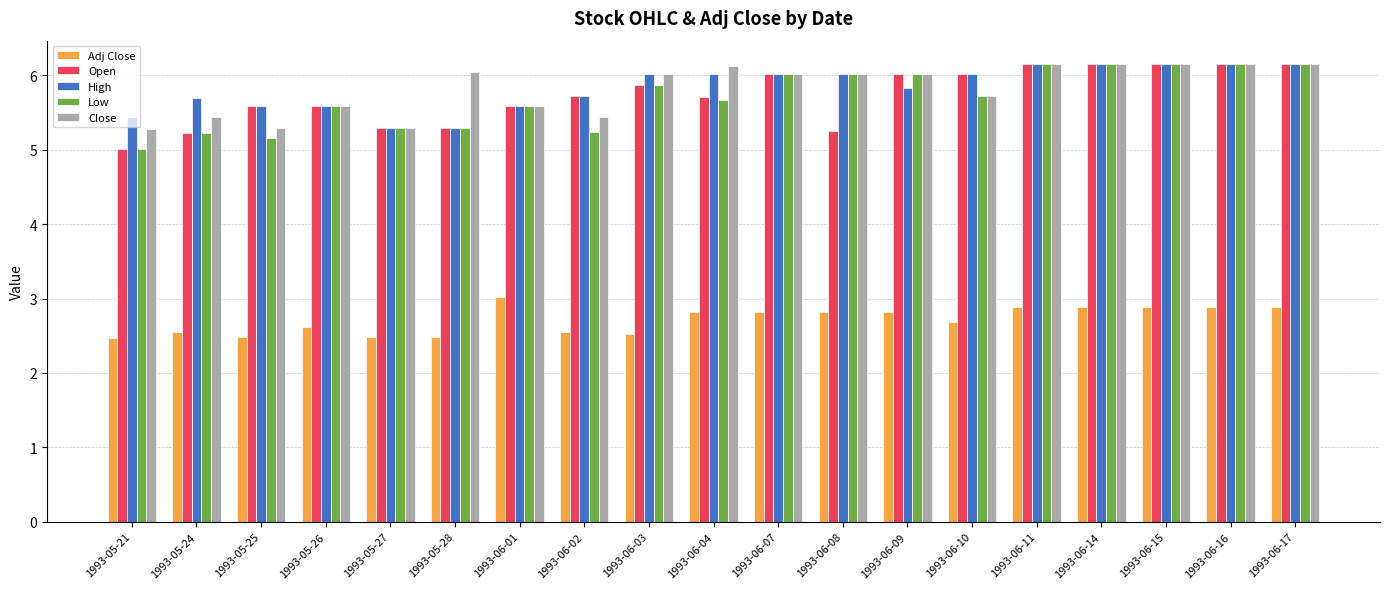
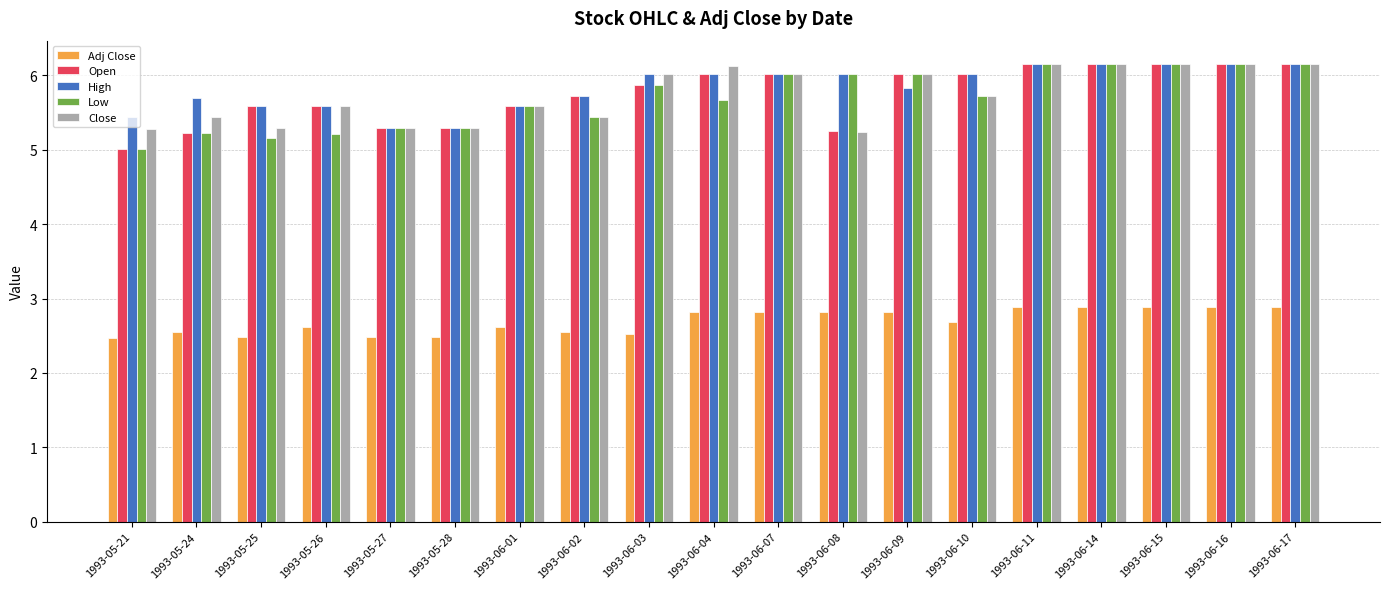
  {
    "Adj Close": {
      "1993-05-21": 2.5,
      "1993-05-24": 2.5,
      "1993-05-25": 2.5,
      "1993-05-26": 2.6,
      "1993-05-27": 2.5,
      "1993-05-28": 2.5,
-     "1993-06-01": 3.0,
+     "1993-06-01": 2.6,
      "1993-06-02": 2.5,
      "1993-06-03": 2.5,
      "1993-06-04": 2.8,
      "1993-06-07": 2.8,
      "1993-06-08": 2.8,
      "1993-06-09": 2.8,
      "1993-06-10": 2.7,
      "1993-06-11": 2.9,
      "1993-06-14": 2.9,
      "1993-06-15": 2.9,
      "1993-06-16": 2.9,
      "1993-06-17": 2.9
    },
    "Open": {
      "1993-05-21": 5.0,
      "1993-05-24": 5.2,
      "1993-05-25": 5.6,
      "1993-05-26": 5.6,
      "1993-05-27": 5.3,
      "1993-05-28": 5.3,
      "1993-06-01": 5.6,
      "1993-06-02": 5.7,
      "1993-06-03": 5.9,
-     "1993-06-04": 5.7,
+     "1993-06-04": 6.0,
      "1993-06-07": 6.0,
      "1993-06-08": 5.3,
      "1993-06-09": 6.0,
      "1993-06-10": 6.0,
      "1993-06-11": 6.2,
      "1993-06-14": 6.2,
      "1993-06-15": 6.2,
      "1993-06-16": 6.2,
      "1993-06-17": 6.2
    },
    "High": {
      "1993-05-24": 5.7,
      "1993-05-25": 5.6,
      "1993-05-26": 5.6,
      "1993-05-27": 5.3,
      "1993-05-28": 5.3,
      "1993-06-01": 5.6,
      "1993-06-02": 5.7,
      "1993-06-03": 6.0,
      "1993-06-04": 6.0,
      "1993-06-07": 6.0,
      "1993-06-08": 6.0,
      "1993-06-09": 5.8,
      "1993-06-10": 6.0,
      "1993-06-11": 6.2,
      "1993-06-14": 6.2,
      "1993-06-15": 6.2,
      "1993-06-16": 6.2,
      "1993-06-17": 6.2
    },
    "Low": {
      "1993-05-21": 5.0,
      "1993-05-24": 5.2,
      "1993-05-25": 5.2,
-     "1993-05-26": 5.6,
+     "1993-05-26": 5.2,
      "1993-05-27": 5.3,
      "1993-05-28": 5.3,
      "1993-06-01": 5.6,
-     "1993-06-02": 5.2,
+     "1993-06-02": 5.4,
      "1993-06-03": 5.9,
      "1993-06-04": 5.7,
      "1993-06-07": 6.0,
      "1993-06-08": 6.0,
      "1993-06-09": 6.0,
      "1993-06-10": 5.7,
      "1993-06-11": 6.2,
      "1993-06-14": 6.2,
      "1993-06-15": 6.2,
      "1993-06-16": 6.2,
      "1993-06-17": 6.2
    },
    "Close": {
      "1993-05-21": 5.3,
      "1993-05-24": 5.4,
      "1993-05-25": 5.3,
      "1993-05-26": 5.6,
      "1993-05-27": 5.3,
-     "1993-05-28": 6.1,
+     "1993-05-28": 5.3,
      "1993-06-01": 5.6,
      "1993-06-02": 5.4,
      "1993-06-03": 6.0,
      "1993-06-04": 6.1,
      "1993-06-07": 6.0,
-     "1993-06-08": 6.0,
+     "1993-06-08": 5.2,
      "1993-06-09": 6.0,
      "1993-06-10": 5.7,
      "1993-06-11": 6.2,
      "1993-06-14": 6.2,
      "1993-06-15": 6.2,
      "1993-06-16": 6.2,
      "1993-06-17": 6.2
    }
  }
